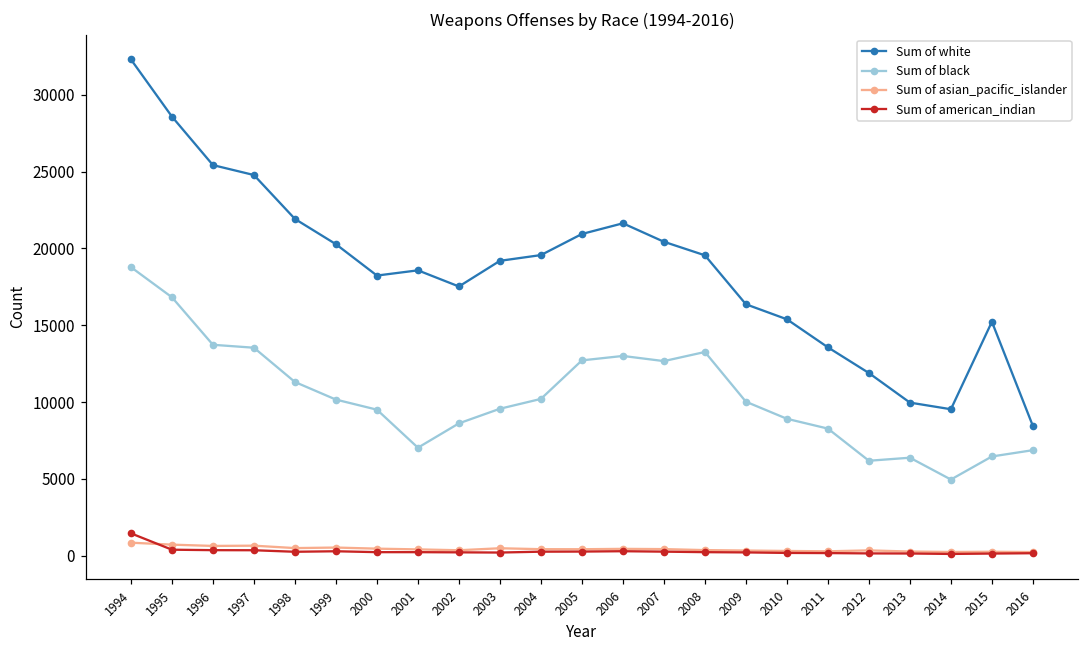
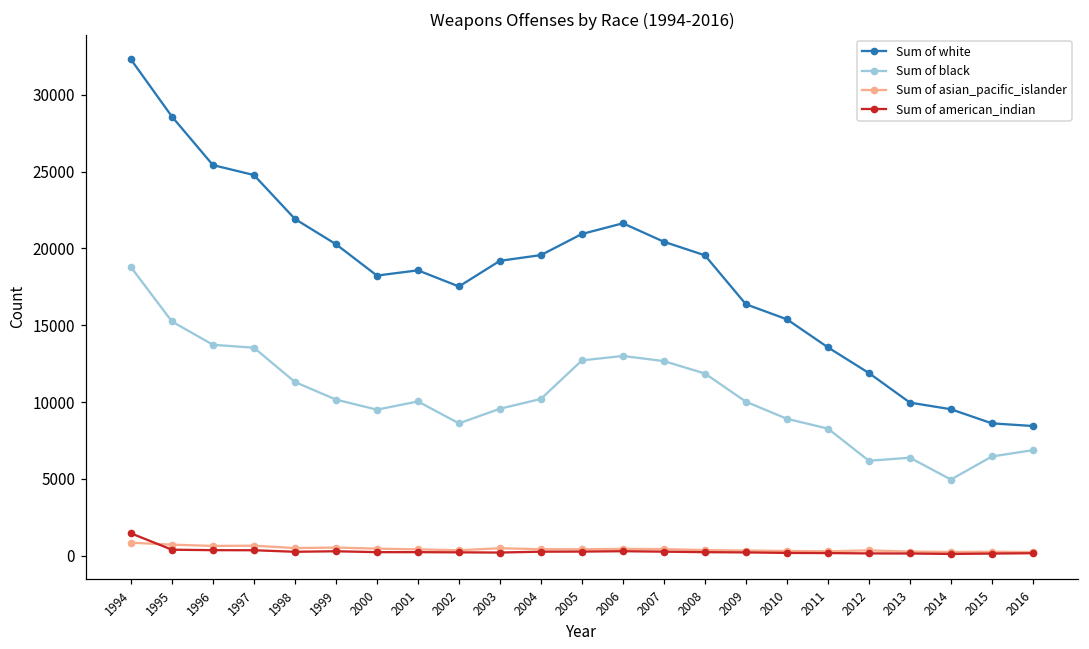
  {
    "Sum of white": {
      "1994": 32300,
      "1995": 28600,
      "1996": 25400,
      "1997": 24800,
      "1998": 21900,
      "1999": 20300,
      "2000": 18200,
      "2001": 18600,
      "2002": 17500,
      "2003": 19200,
      "2004": 19600,
      "2005": 20900,
      "2006": 21600,
      "2007": 20400,
      "2008": 19600,
      "2009": 16400,
      "2010": 15400,
      "2011": 13600,
      "2012": 11900,
      "2013": 10000,
      "2014": 9500,
-     "2015": 15200,
+     "2015": 8600,
      "2016": 8400
    },
    "Sum of black": {
      "1994": 18800,
-     "1995": 16800,
+     "1995": 15200,
      "1996": 13700,
      "1997": 13500,
      "1998": 11300,
      "1999": 10200,
      "2000": 9500,
-     "2001": 7000,
+     "2001": 10000,
      "2002": 8600,
      "2003": 9600,
      "2004": 10200,
      "2005": 12700,
      "2006": 13000,
      "2007": 12700,
-     "2008": 13300,
+     "2008": 11900,
      "2009": 10000,
      "2010": 8900,
      "2011": 8300,
      "2012": 6200,
      "2013": 6400,
      "2014": 5000,
      "2015": 6500,
      "2016": 6900
    },
    "Sum of asian_pacific_islander": {
      "1994": 800,
      "1995": 700,
      "1996": 600,
      "1997": 700,
      "1998": 500,
      "1999": 500,
      "2000": 500,
      "2003": 500,
      "2012": 300
    },
    "Sum of american_indian": {
      "1994": 1500,
      "1995": 400,
      "1996": 400,
      "1997": 400,
      "1998": 300,
      "1999": 300,
      "2000": 200,
      "2003": 200,
      "2012": 100
    }
  }
